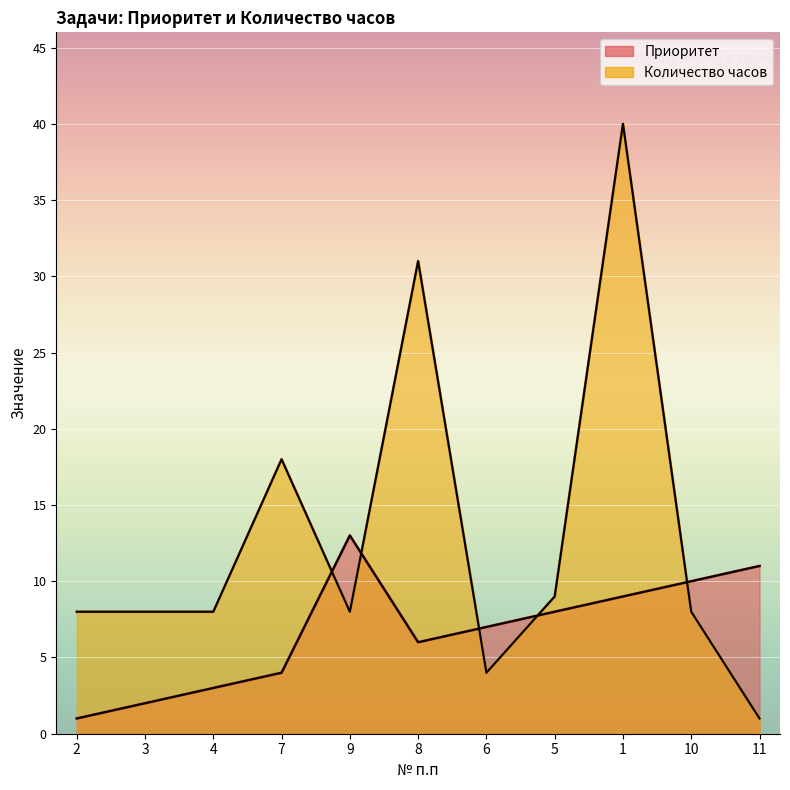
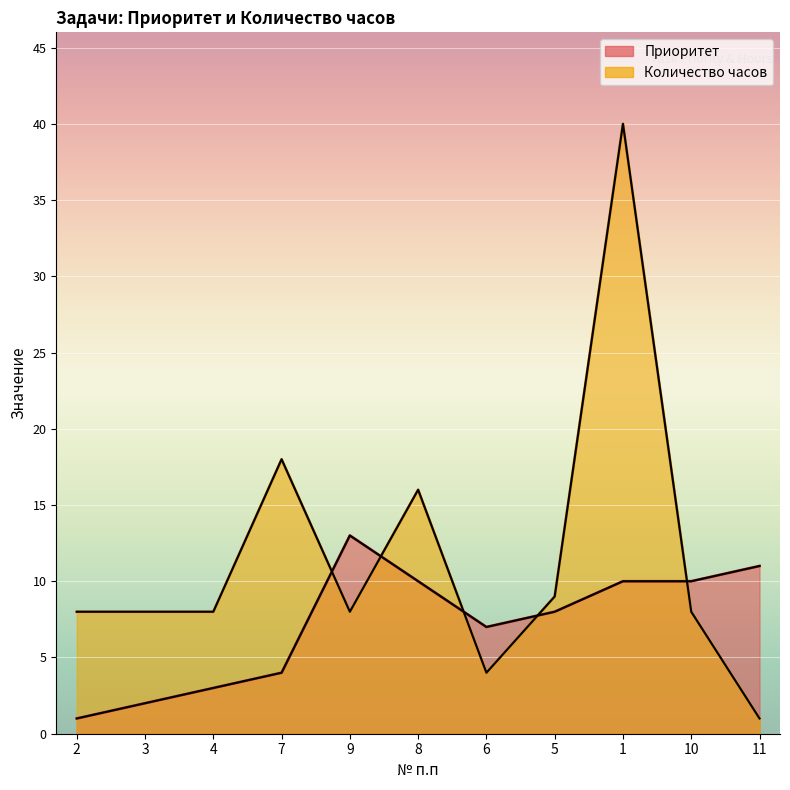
  {
    "Приоритет": {
      "2": 1,
      "3": 2,
      "4": 3,
      "7": 4,
      "9": 13,
-     "8": 6,
+     "8": 10,
      "6": 7,
      "5": 8,
-     "1": 9,
+     "1": 10,
      "10": 10,
      "11": 11
    },
    "Количество часов": {
      "2": 8,
      "3": 8,
      "4": 8,
      "7": 18,
      "9": 8,
-     "8": 31,
+     "8": 16,
      "6": 4,
      "5": 9,
      "1": 40,
      "10": 8,
      "11": 1
    }
  }
